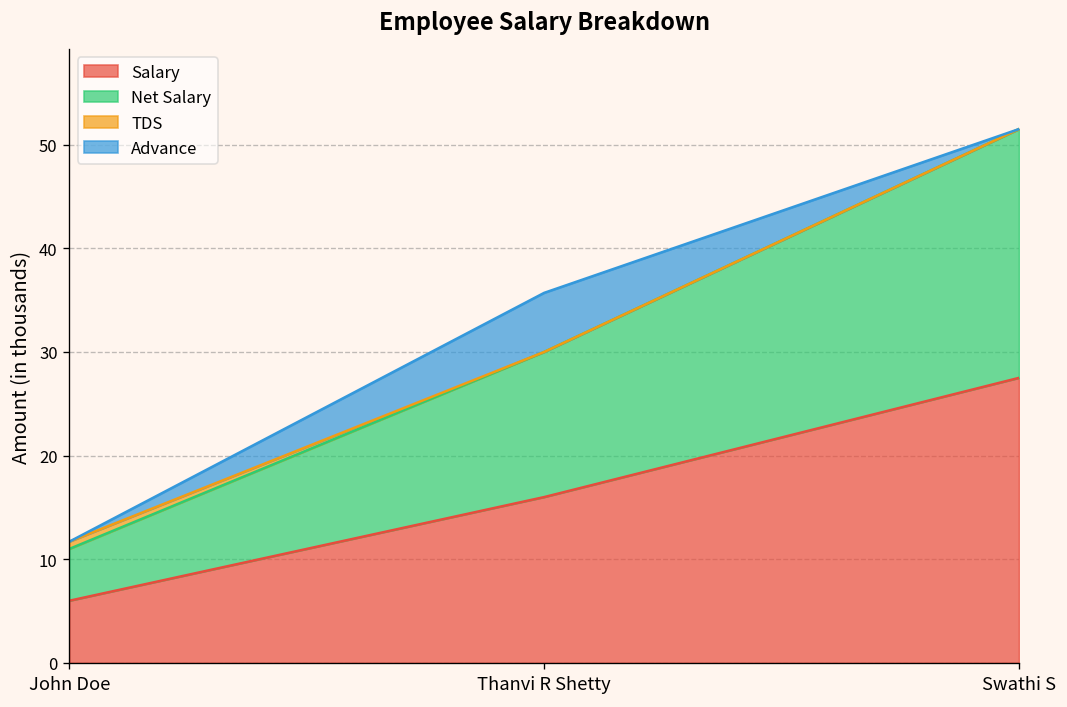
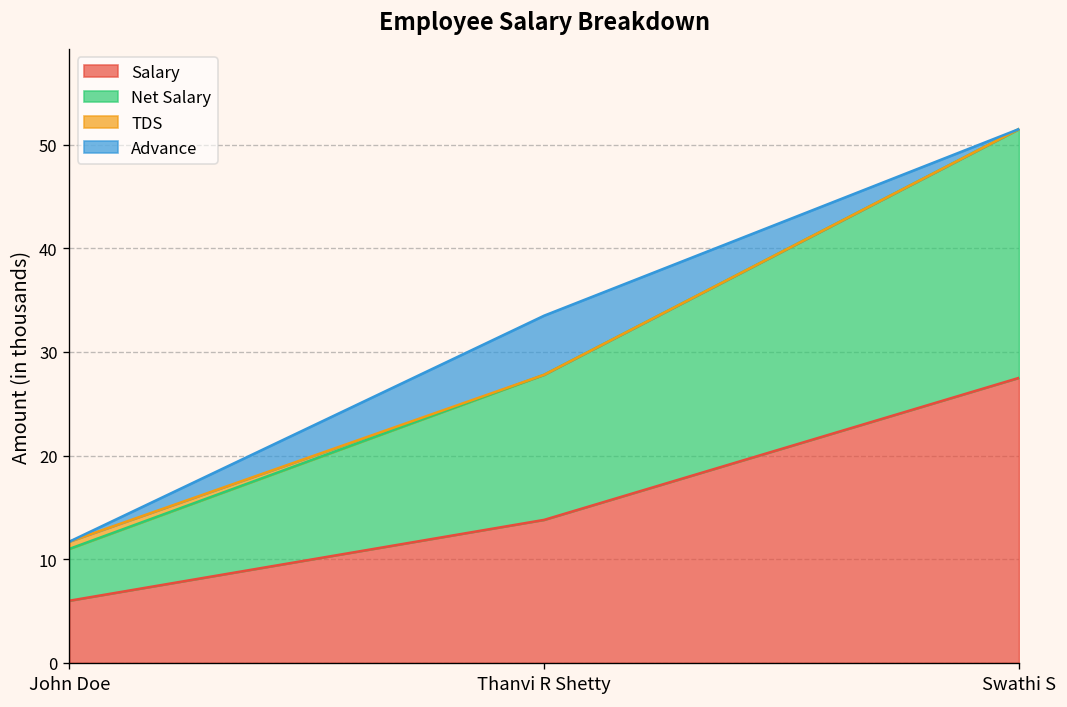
  {
    "Salary": {
      "John Doe": 6,
-     "Thanvi R Shetty": 16,
+     "Thanvi R Shetty": 14,
      "Swathi S": 28
    },
    "Net Salary": {
      "John Doe": 5
    },
    "Advance": {
      "Thanvi R Shetty": 6
    }
  }
